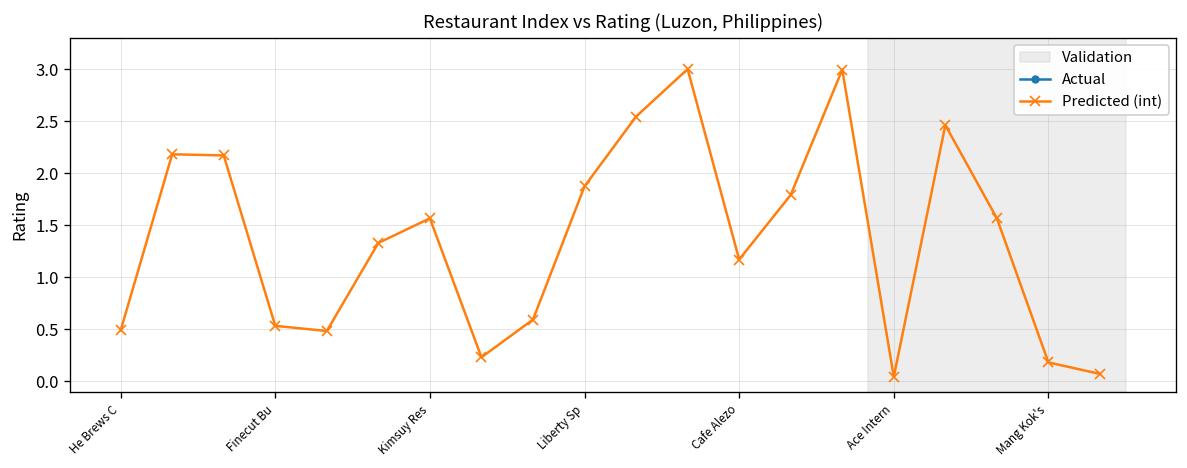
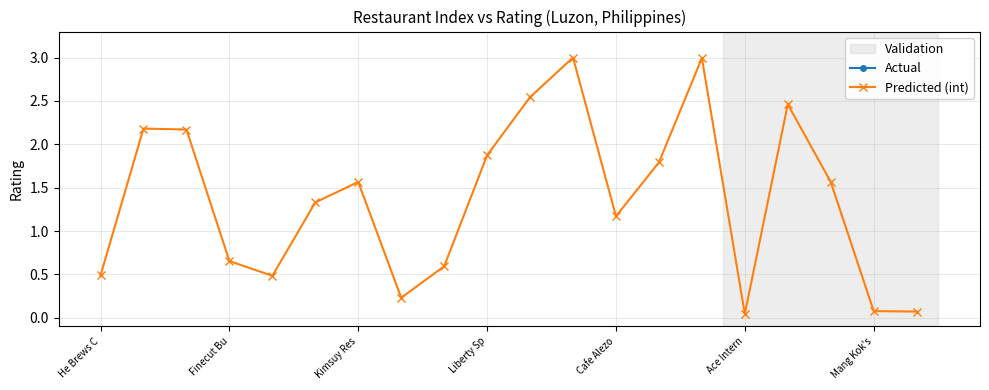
  {
    "Predicted (int)": {
      "He Brews C": 0.5,
-     "Finecut Bu": 0.5,
+     "Finecut Bu": 0.7,
      "Kimsuy Res": 1.6,
      "Liberty Sp": 1.9,
      "Cafe Alezo": 1.2,
      "Ace Intern": 0.0,
-     "Mang Kok's": 0.2
+     "Mang Kok's": 0.1
    }
  }
